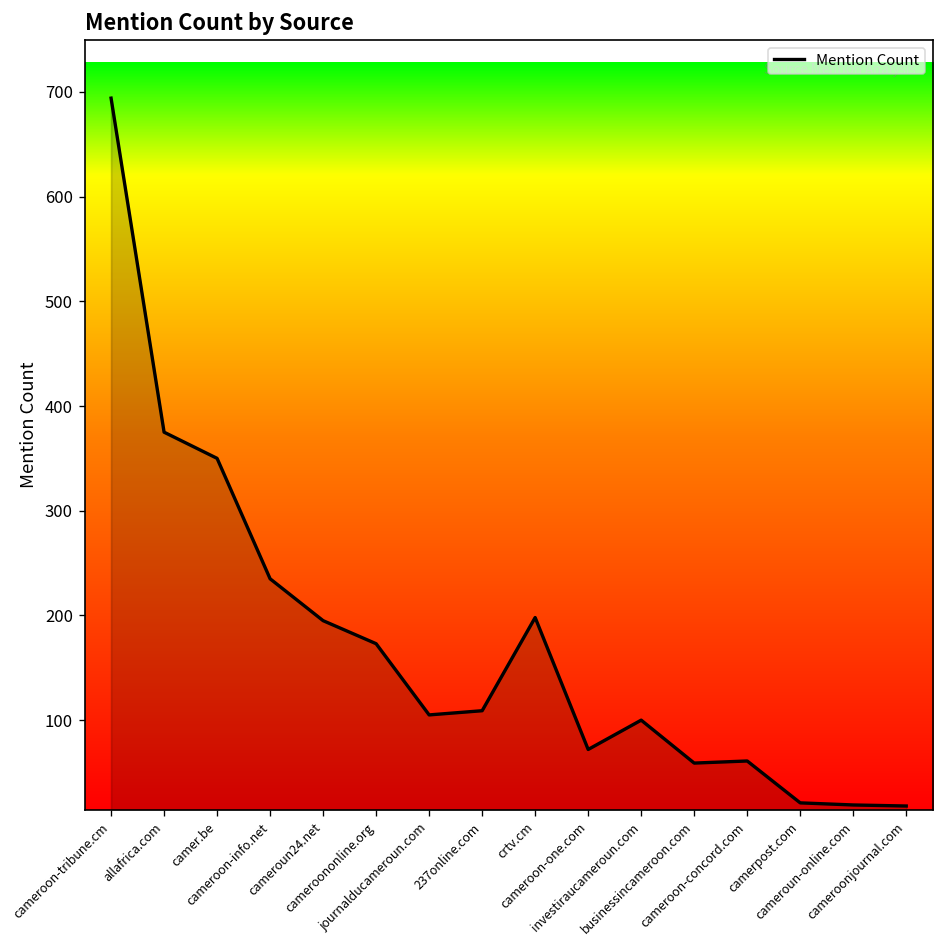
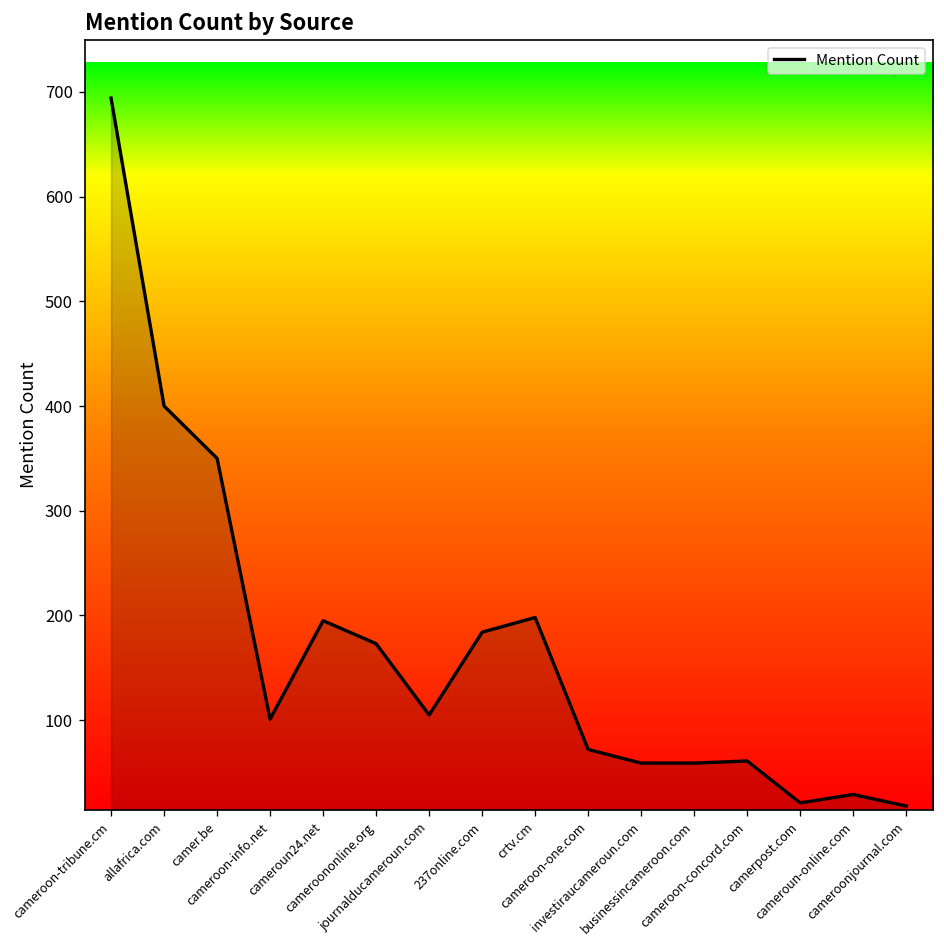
  {
    "cameroon-tribune.cm": 690,
-   "allafrica.com": 380,
+   "allafrica.com": 400,
    "camer.be": 350,
-   "cameroon-info.net": 240,
+   "cameroon-info.net": 100,
    "cameroun24.net": 200,
    "cameroononline.org": 170,
    "journalducameroun.com": 110,
-   "237online.com": 110,
+   "237online.com": 180,
    "crtv.cm": 200,
    "cameroon-one.com": 70,
-   "investiraucameroun.com": 100,
+   "investiraucameroun.com": 60,
    "businessincameroon.com": 60,
    "cameroon-concord.com": 60,
    "camerpost.com": 20,
-   "cameroun-online.com": 20,
+   "cameroun-online.com": 30,
    "cameroonjournal.com": 20
  }
